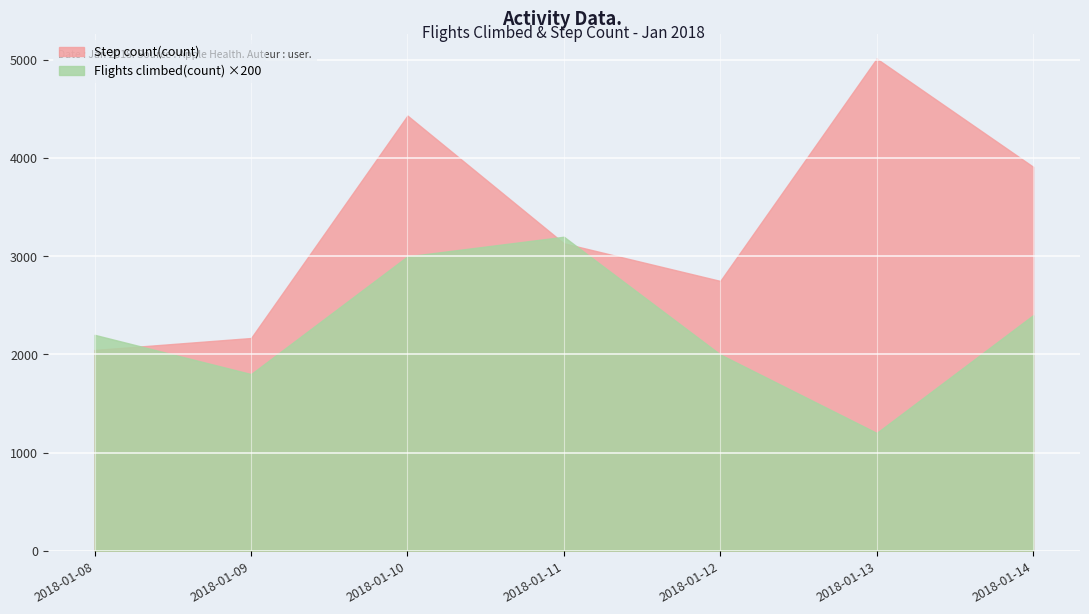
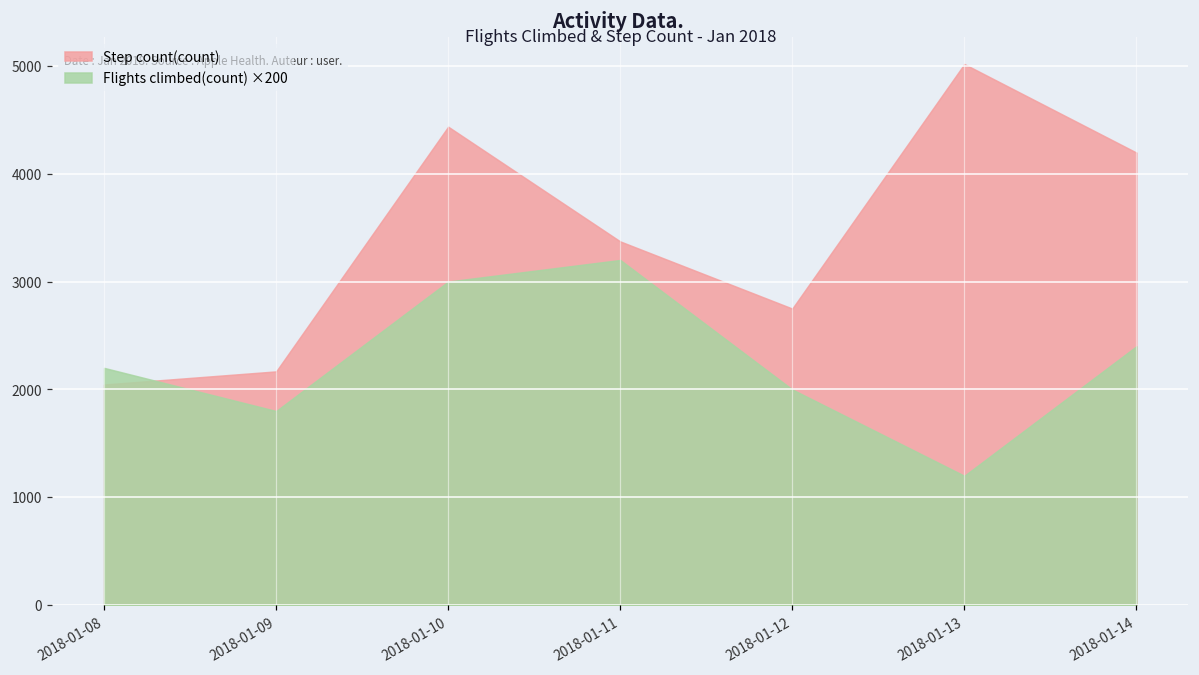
  {
    "Step count(count)": {
      "2018-01-08": 2000,
      "2018-01-09": 2200,
      "2018-01-10": 4400,
-     "2018-01-11": 3100,
+     "2018-01-11": 3400,
      "2018-01-12": 2700,
      "2018-01-13": 5000,
-     "2018-01-14": 3900
+     "2018-01-14": 4200
    },
    "Flights climbed(count) ×200": {
      "2018-01-08": 2200,
      "2018-01-09": 1800,
      "2018-01-10": 3000,
      "2018-01-11": 3200,
      "2018-01-12": 2000,
      "2018-01-13": 1200,
      "2018-01-14": 2400
    }
  }
